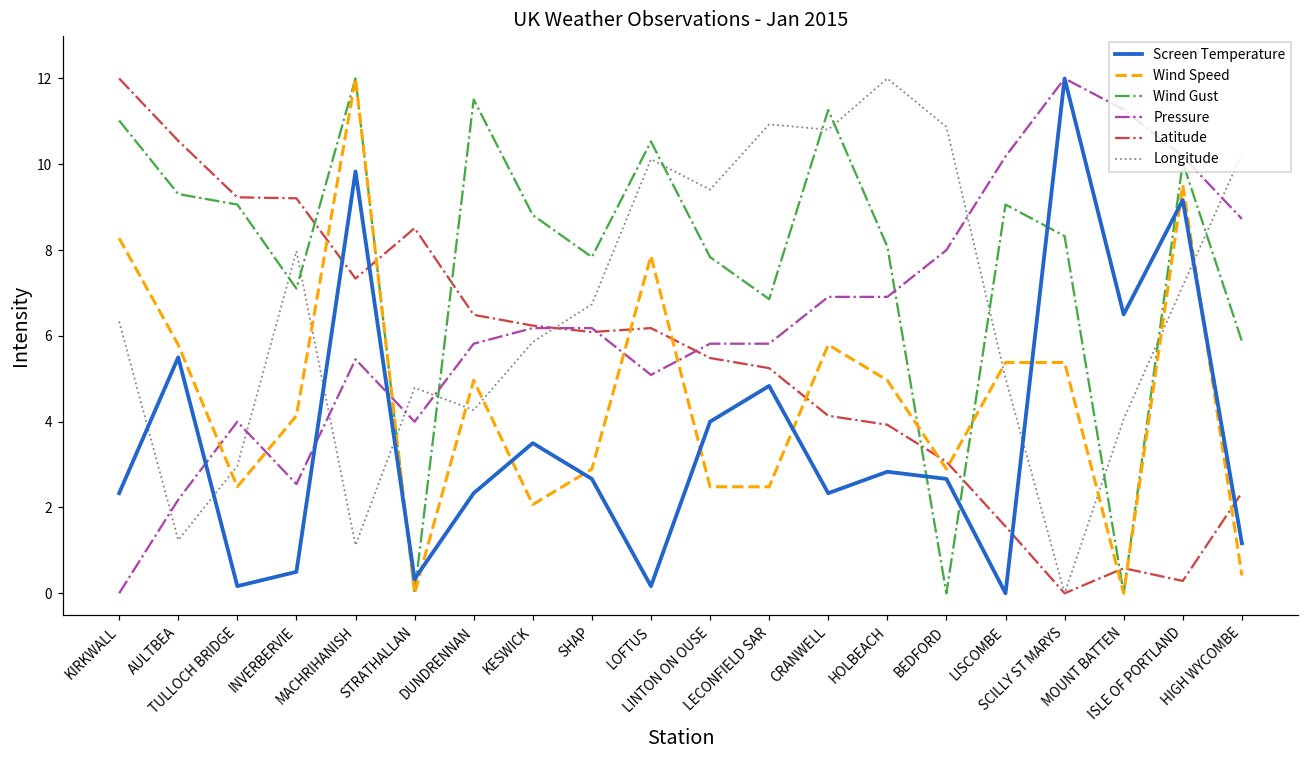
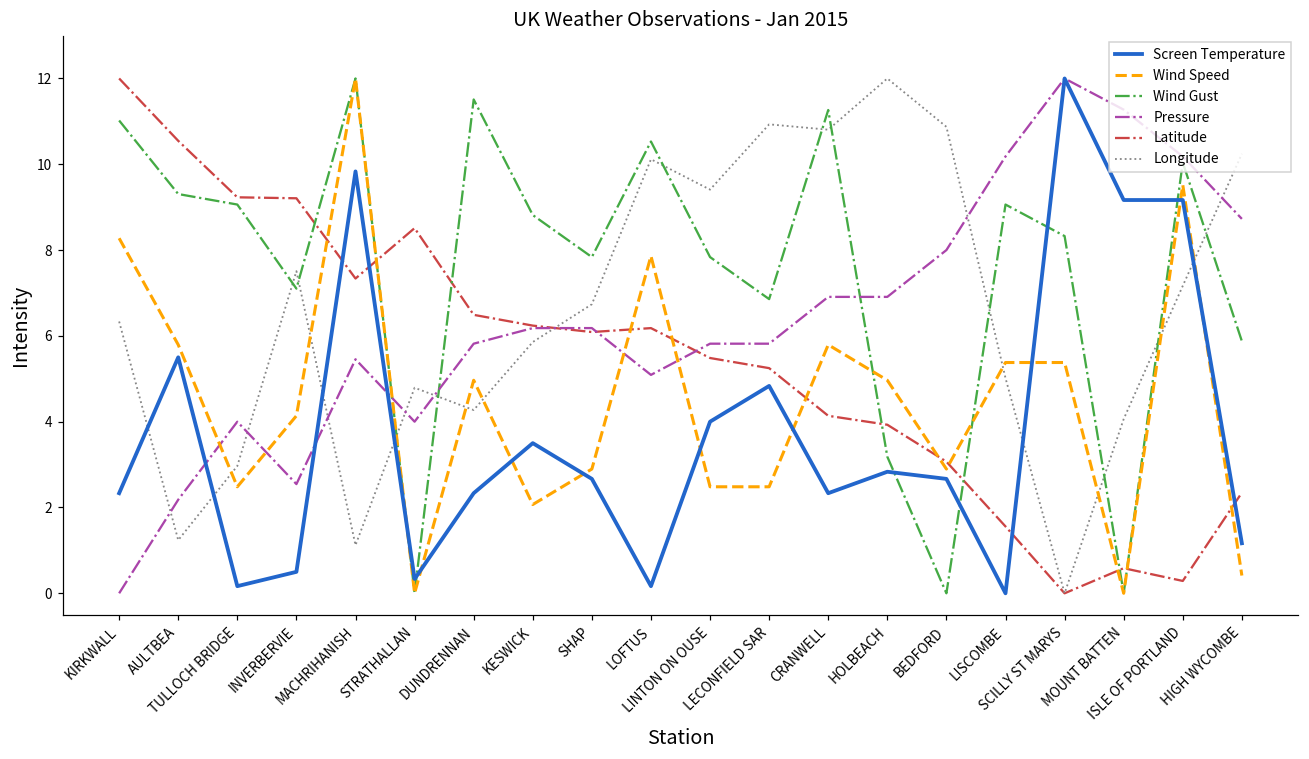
  {
    "Screen Temperature": {
      "KIRKWALL": 2.3,
      "AULTBEA": 5.5,
      "TULLOCH BRIDGE": 0.2,
      "INVERBERVIE": 0.5,
      "MACHRIHANISH": 9.8,
      "STRATHALLAN": 0.3,
      "DUNDRENNAN": 2.3,
      "KESWICK": 3.5,
      "SHAP": 2.7,
      "LOFTUS": 0.2,
      "LINTON ON OUSE": 4.0,
      "LECONFIELD SAR": 4.8,
      "CRANWELL": 2.3,
      "HOLBEACH": 2.8,
      "BEDFORD": 2.7,
      "LISCOMBE": 0.0,
-     "MOUNT BATTEN": 6.5,
+     "MOUNT BATTEN": 9.2,
      "ISLE OF PORTLAND": 9.2,
      "HIGH WYCOMBE": 1.2
    },
    "Wind Speed": {
      "KIRKWALL": 8.3,
      "AULTBEA": 5.8,
      "TULLOCH BRIDGE": 2.5,
      "INVERBERVIE": 4.1,
      "DUNDRENNAN": 5.0,
      "KESWICK": 2.1,
      "SHAP": 2.9,
      "LOFTUS": 7.9,
      "LINTON ON OUSE": 2.5,
      "LECONFIELD SAR": 2.5,
      "CRANWELL": 5.8,
      "HOLBEACH": 5.0,
      "BEDFORD": 2.9,
      "LISCOMBE": 5.4,
      "SCILLY ST MARYS": 5.4,
      "ISLE OF PORTLAND": 9.5,
      "HIGH WYCOMBE": 0.4
    },
    "Wind Gust": {
      "KIRKWALL": 11.0,
      "AULTBEA": 9.3,
      "TULLOCH BRIDGE": 9.1,
      "INVERBERVIE": 7.1,
      "DUNDRENNAN": 11.5,
      "KESWICK": 8.8,
      "SHAP": 7.8,
      "LOFTUS": 10.5,
      "LINTON ON OUSE": 7.8,
      "LECONFIELD SAR": 6.9,
      "CRANWELL": 11.3,
-     "HOLBEACH": 8.1,
+     "HOLBEACH": 3.2,
      "BEDFORD": 0.0,
      "LISCOMBE": 9.1,
      "SCILLY ST MARYS": 8.3,
      "HIGH WYCOMBE": 5.9
    },
    "Pressure": {
      "KIRKWALL": 0.0,
      "AULTBEA": 2.2,
      "TULLOCH BRIDGE": 4.0,
      "INVERBERVIE": 2.5,
      "MACHRIHANISH": 5.5,
      "STRATHALLAN": 4.0,
      "DUNDRENNAN": 5.8,
      "SHAP": 6.2,
      "LOFTUS": 5.1,
      "LINTON ON OUSE": 5.8,
      "LECONFIELD SAR": 5.8,
      "CRANWELL": 6.9,
      "HOLBEACH": 6.9,
      "BEDFORD": 8.0,
      "LISCOMBE": 10.2,
      "HIGH WYCOMBE": 8.7
    },
    "Latitude": {
      "KIRKWALL": 12.0,
      "AULTBEA": 10.5,
      "TULLOCH BRIDGE": 9.2,
      "INVERBERVIE": 9.2,
      "MACHRIHANISH": 7.3,
      "STRATHALLAN": 8.5,
      "DUNDRENNAN": 6.5,
      "SHAP": 6.1,
      "LOFTUS": 6.2,
      "LINTON ON OUSE": 5.5,
      "LECONFIELD SAR": 5.2,
      "CRANWELL": 4.1,
      "HOLBEACH": 3.9,
      "BEDFORD": 3.1,
      "LISCOMBE": 1.6,
      "MOUNT BATTEN": 0.6,
      "ISLE OF PORTLAND": 0.3,
      "HIGH WYCOMBE": 2.3
    },
    "Longitude": {
      "KIRKWALL": 6.3,
      "AULTBEA": 1.2,
      "TULLOCH BRIDGE": 3.0,
-     "INVERBERVIE": 8.0,
+     "INVERBERVIE": 7.5,
      "MACHRIHANISH": 1.1,
      "STRATHALLAN": 4.8,
      "DUNDRENNAN": 4.3,
      "KESWICK": 5.9,
      "SHAP": 6.7,
      "LOFTUS": 10.1,
      "LINTON ON OUSE": 9.4,
      "LECONFIELD SAR": 10.9,
      "CRANWELL": 10.8,
      "HOLBEACH": 12.0,
      "BEDFORD": 10.9,
      "LISCOMBE": 5.0,
      "MOUNT BATTEN": 4.1,
      "ISLE OF PORTLAND": 7.2
    }
  }
